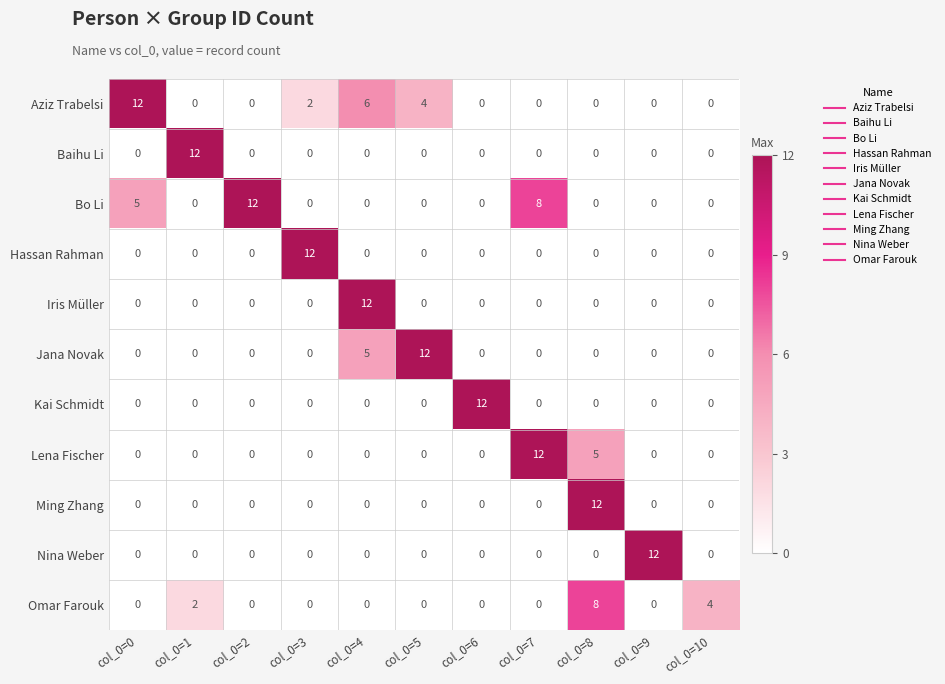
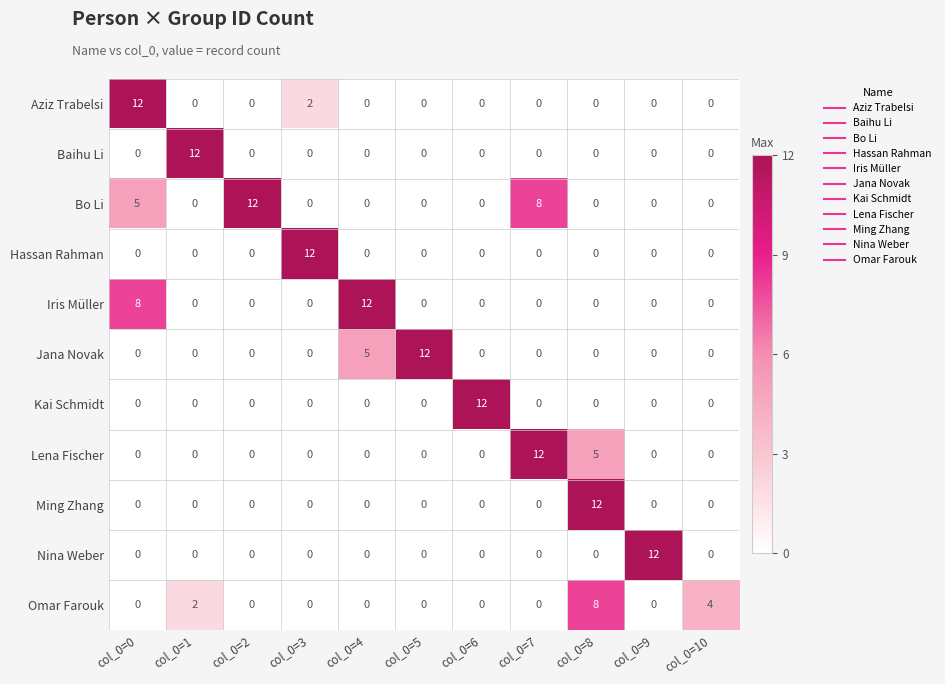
  {
    "Aziz Trabelsi": {
      "col_0=0": 12,
      "col_0=1": 0,
      "col_0=2": 0,
      "col_0=3": 2,
-     "col_0=4": 6,
-     "col_0=5": 4,
+     "col_0=4": 0,
+     "col_0=5": 0,
      "col_0=6": 0,
      "col_0=7": 0,
      "col_0=8": 0,
      "col_0=9": 0,
      "col_0=10": 0
    },
    "Baihu Li": {
      "col_0=0": 0,
      "col_0=1": 12,
      "col_0=2": 0,
      "col_0=3": 0,
      "col_0=4": 0,
      "col_0=5": 0,
      "col_0=6": 0,
      "col_0=7": 0,
      "col_0=8": 0,
      "col_0=9": 0,
      "col_0=10": 0
    },
    "Bo Li": {
      "col_0=0": 5,
      "col_0=1": 0,
      "col_0=2": 12,
      "col_0=3": 0,
      "col_0=4": 0,
      "col_0=5": 0,
      "col_0=6": 0,
      "col_0=7": 8,
      "col_0=8": 0,
      "col_0=9": 0,
      "col_0=10": 0
    },
    "Hassan Rahman": {
      "col_0=0": 0,
      "col_0=1": 0,
      "col_0=2": 0,
      "col_0=3": 12,
      "col_0=4": 0,
      "col_0=5": 0,
      "col_0=6": 0,
      "col_0=7": 0,
      "col_0=8": 0,
      "col_0=9": 0,
      "col_0=10": 0
    },
    "Iris Müller": {
-     "col_0=0": 0,
+     "col_0=0": 8,
      "col_0=1": 0,
      "col_0=2": 0,
      "col_0=3": 0,
      "col_0=4": 12,
      "col_0=5": 0,
      "col_0=6": 0,
      "col_0=7": 0,
      "col_0=8": 0,
      "col_0=9": 0,
      "col_0=10": 0
    },
    "Jana Novak": {
      "col_0=0": 0,
      "col_0=1": 0,
      "col_0=2": 0,
      "col_0=3": 0,
      "col_0=4": 5,
      "col_0=5": 12,
      "col_0=6": 0,
      "col_0=7": 0,
      "col_0=8": 0,
      "col_0=9": 0,
      "col_0=10": 0
    },
    "Kai Schmidt": {
      "col_0=0": 0,
      "col_0=1": 0,
      "col_0=2": 0,
      "col_0=3": 0,
      "col_0=4": 0,
      "col_0=5": 0,
      "col_0=6": 12,
      "col_0=7": 0,
      "col_0=8": 0,
      "col_0=9": 0,
      "col_0=10": 0
    },
    "Lena Fischer": {
      "col_0=0": 0,
      "col_0=1": 0,
      "col_0=2": 0,
      "col_0=3": 0,
      "col_0=4": 0,
      "col_0=5": 0,
      "col_0=6": 0,
      "col_0=7": 12,
      "col_0=8": 5,
      "col_0=9": 0,
      "col_0=10": 0
    },
    "Ming Zhang": {
      "col_0=0": 0,
      "col_0=1": 0,
      "col_0=2": 0,
      "col_0=3": 0,
      "col_0=4": 0,
      "col_0=5": 0,
      "col_0=6": 0,
      "col_0=7": 0,
      "col_0=8": 12,
      "col_0=9": 0,
      "col_0=10": 0
    },
    "Nina Weber": {
      "col_0=0": 0,
      "col_0=1": 0,
      "col_0=2": 0,
      "col_0=3": 0,
      "col_0=4": 0,
      "col_0=5": 0,
      "col_0=6": 0,
      "col_0=7": 0,
      "col_0=8": 0,
      "col_0=9": 12,
      "col_0=10": 0
    },
    "Omar Farouk": {
      "col_0=0": 0,
      "col_0=1": 2,
      "col_0=2": 0,
      "col_0=3": 0,
      "col_0=4": 0,
      "col_0=5": 0,
      "col_0=6": 0,
      "col_0=7": 0,
      "col_0=8": 8,
      "col_0=9": 0,
      "col_0=10": 4
    }
  }
